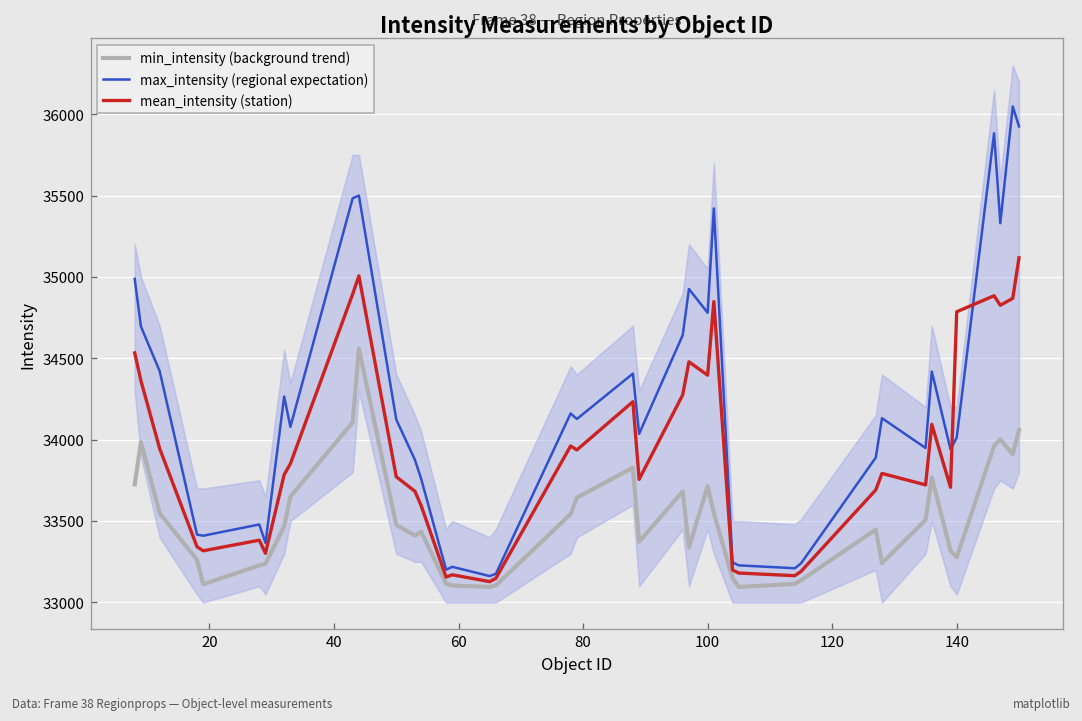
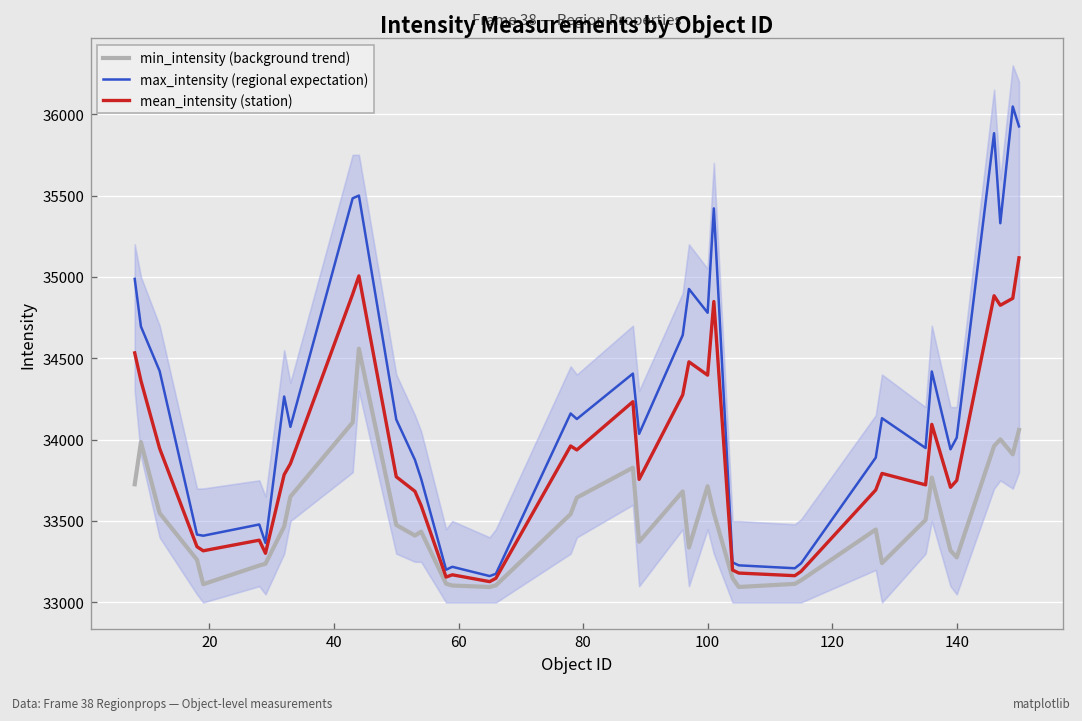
  {
    "max_intensity (regional expectation)": {
      "100": 34780,
      "140": 34010
    },
    "mean_intensity (station)": {
      "100": 34400,
-     "140": 34790
+     "140": 33750
    }
  }
